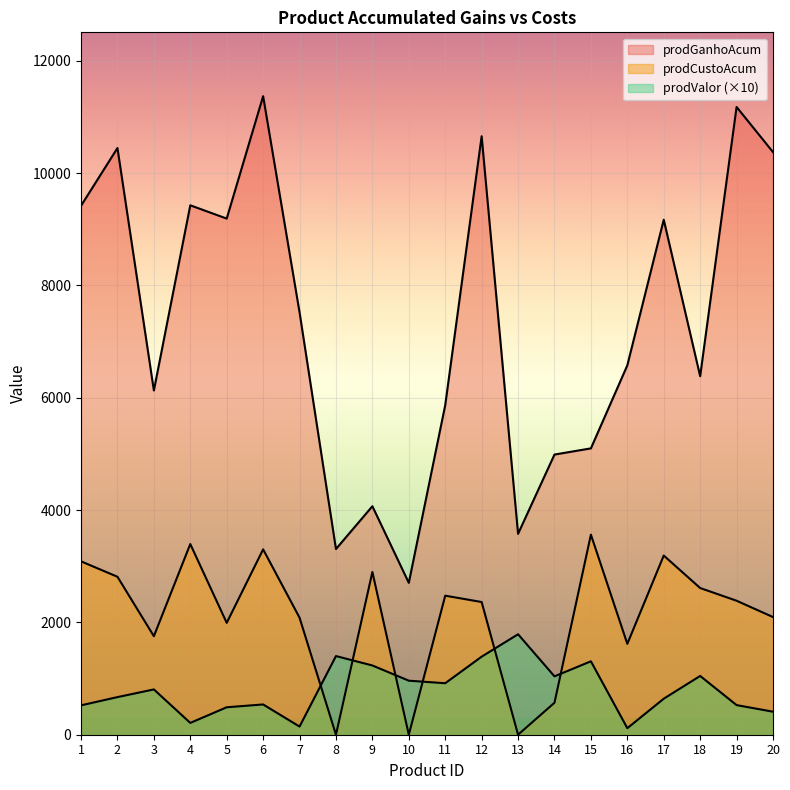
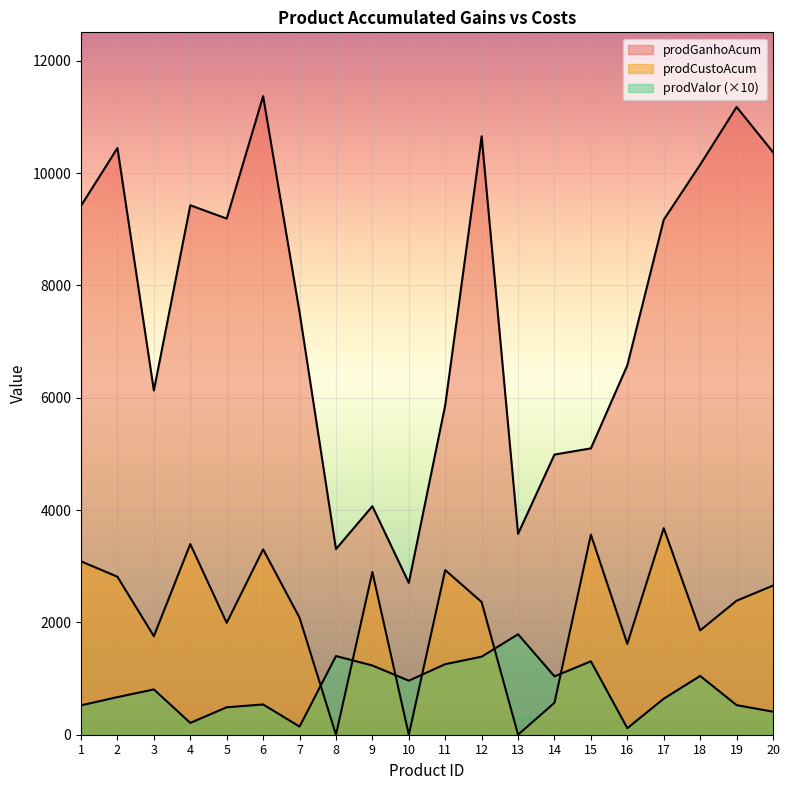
  {
    "prodGanhoAcum": {
      "1": 9400,
      "2": 10400,
      "3": 6100,
      "4": 9400,
      "5": 9200,
      "6": 11400,
      "7": 7500,
      "8": 3300,
      "9": 4100,
      "10": 2700,
      "11": 5900,
      "12": 10700,
      "13": 3600,
      "14": 5000,
      "15": 5100,
      "16": 6600,
      "17": 9200,
-     "18": 6400,
+     "18": 10100,
      "19": 11200,
      "20": 10400
    },
    "prodCustoAcum": {
      "1": 3100,
      "2": 2800,
      "3": 1800,
      "4": 3400,
      "5": 2000,
      "6": 3300,
      "7": 2100,
      "8": 0,
      "9": 2900,
      "10": 0,
-     "11": 2500,
+     "11": 2900,
      "12": 2400,
      "13": 0,
      "14": 600,
      "15": 3600,
      "16": 1600,
-     "17": 3200,
-     "18": 2600,
+     "17": 3700,
+     "18": 1900,
      "19": 2400,
-     "20": 2100
+     "20": 2700
    },
    "prodValor (×10)": {
      "1": 500,
      "2": 700,
      "3": 800,
      "4": 200,
      "5": 500,
      "6": 500,
      "7": 100,
      "8": 1400,
      "9": 1200,
      "10": 1000,
-     "11": 900,
+     "11": 1300,
      "12": 1400,
      "13": 1800,
      "14": 1000,
      "15": 1300,
      "16": 100,
      "17": 600,
      "18": 1000,
      "19": 500,
      "20": 400
    }
  }
